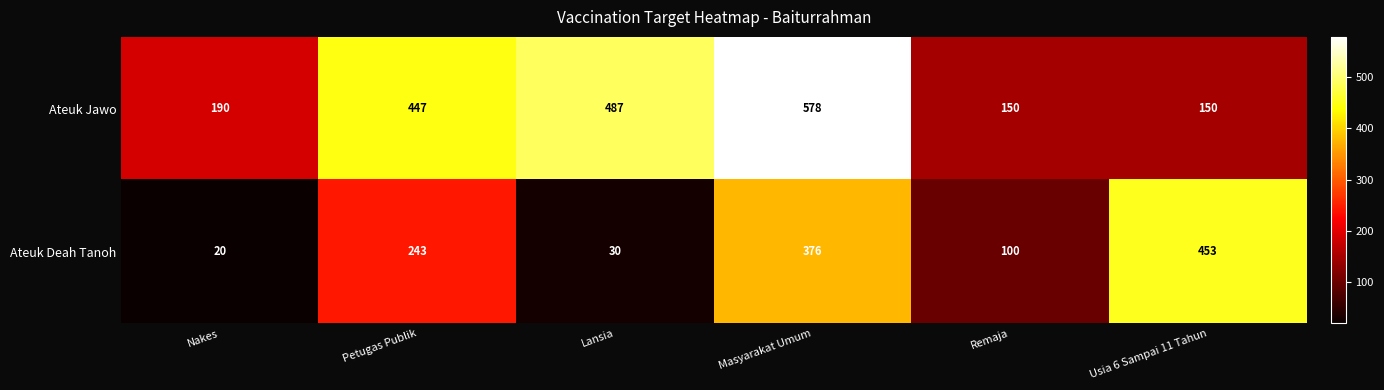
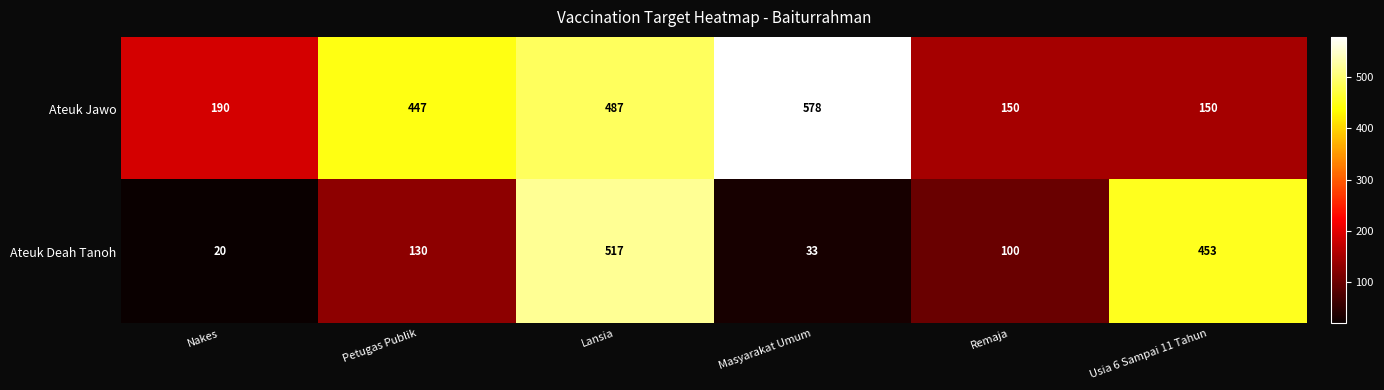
  {
    "Ateuk Jawo": {
      "Nakes": 190,
      "Petugas Publik": 447,
      "Lansia": 487,
      "Masyarakat Umum": 578,
      "Remaja": 150,
      "Usia 6 Sampai 11 Tahun": 150
    },
    "Ateuk Deah Tanoh": {
      "Nakes": 20,
-     "Petugas Publik": 243,
-     "Lansia": 30,
-     "Masyarakat Umum": 376,
+     "Petugas Publik": 130,
+     "Lansia": 517,
+     "Masyarakat Umum": 33,
      "Remaja": 100,
      "Usia 6 Sampai 11 Tahun": 453
    }
  }
